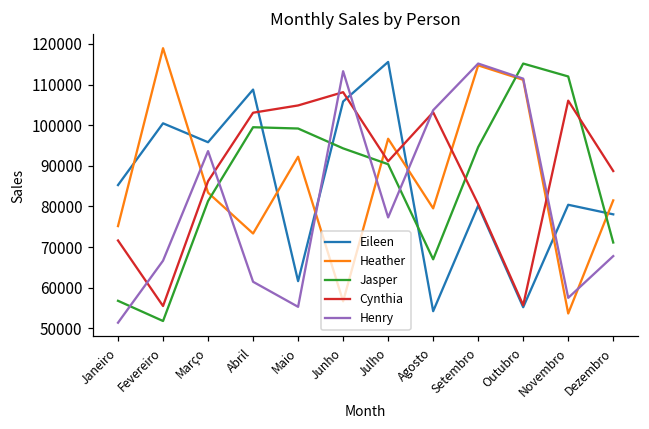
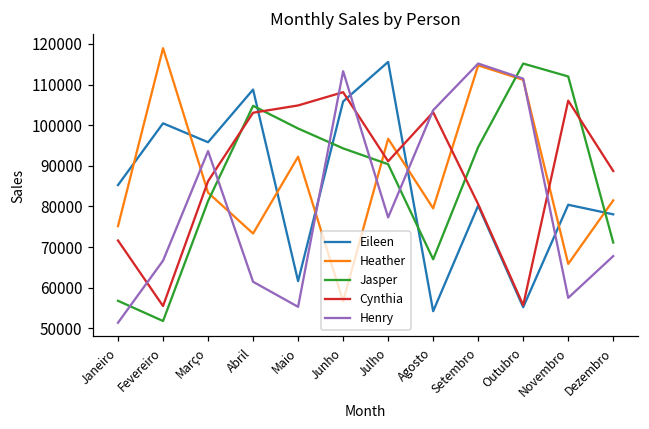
  {
    "Eileen": {
      "Janeiro": 85000,
      "Fevereiro": 100000,
      "Março": 96000,
      "Abril": 109000,
      "Maio": 62000,
      "Junho": 106000,
      "Julho": 116000,
      "Agosto": 54000,
      "Novembro": 80000,
      "Dezembro": 78000
    },
    "Heather": {
      "Janeiro": 75000,
      "Fevereiro": 119000,
      "Março": 83000,
      "Abril": 73000,
      "Maio": 92000,
      "Julho": 97000,
      "Agosto": 80000,
-     "Novembro": 54000,
+     "Novembro": 66000,
      "Dezembro": 81000
    },
    "Jasper": {
      "Janeiro": 57000,
      "Fevereiro": 52000,
      "Março": 81000,
-     "Abril": 99000,
+     "Abril": 105000,
      "Maio": 99000,
      "Junho": 94000,
      "Julho": 90000,
      "Agosto": 67000,
      "Setembro": 95000,
      "Outubro": 115000,
      "Novembro": 112000,
      "Dezembro": 71000
    },
    "Cynthia": {
      "Janeiro": 72000,
      "Fevereiro": 56000,
      "Março": 86000,
      "Abril": 103000,
      "Maio": 105000,
      "Junho": 108000,
      "Julho": 91000,
      "Novembro": 106000,
      "Dezembro": 89000
    },
    "Henry": {
      "Janeiro": 51000,
      "Fevereiro": 67000,
      "Março": 94000,
      "Abril": 61000,
      "Maio": 55000,
      "Junho": 113000,
      "Julho": 77000,
      "Novembro": 58000,
      "Dezembro": 68000
    }
  }
